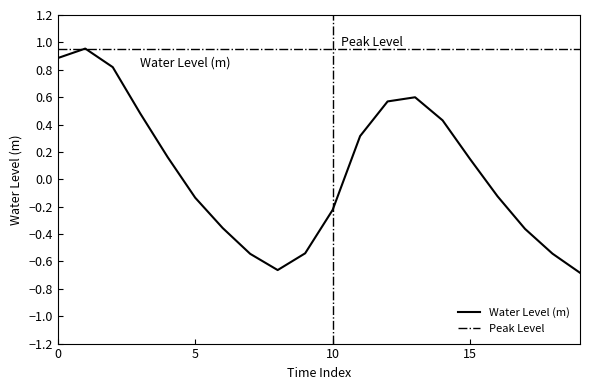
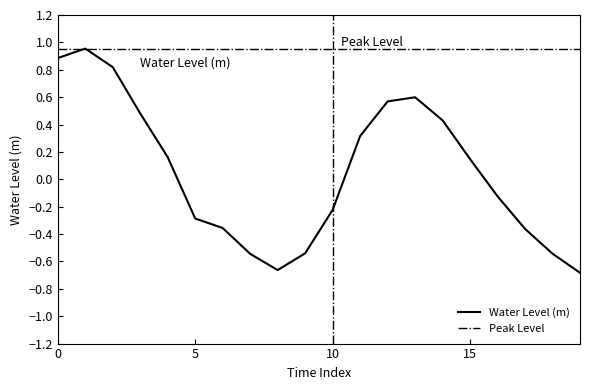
  {
    "0": 0.89,
-   "5": -0.13,
+   "5": -0.29,
    "10": -0.22,
    "15": 0.15
  }
